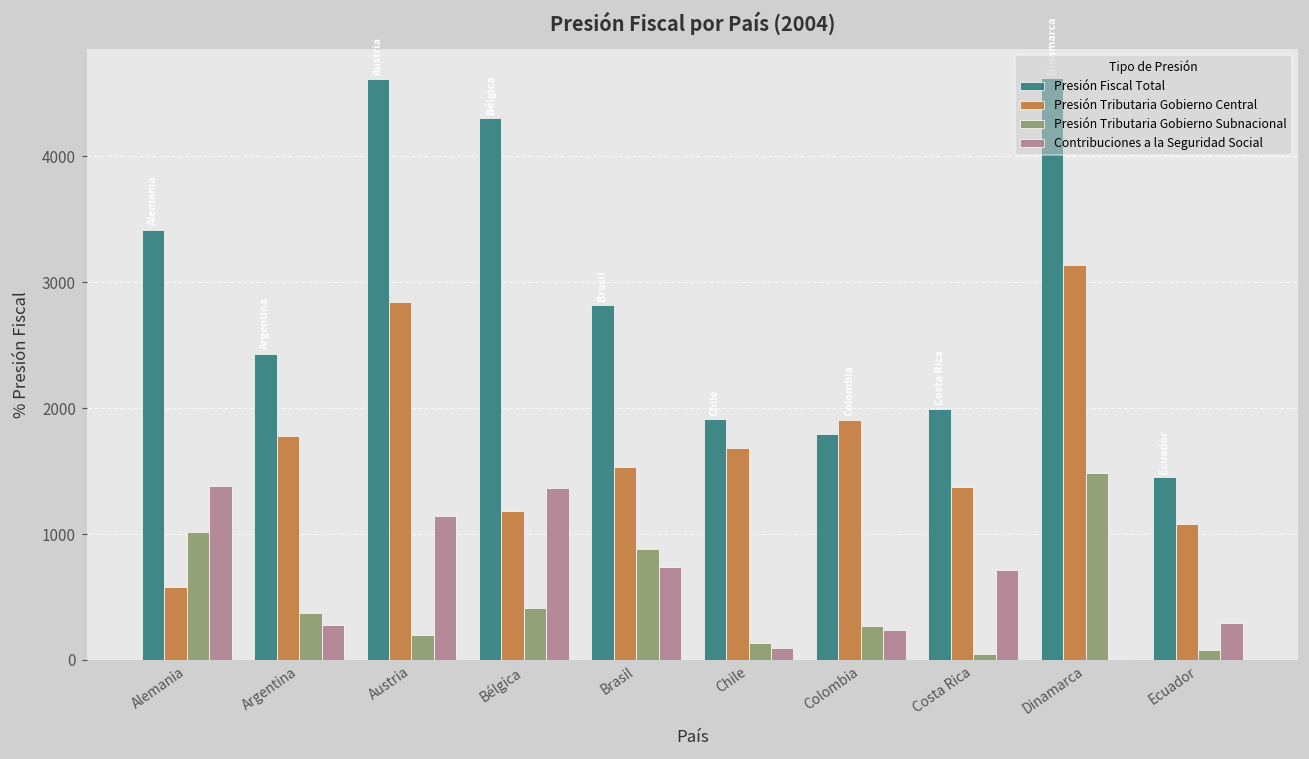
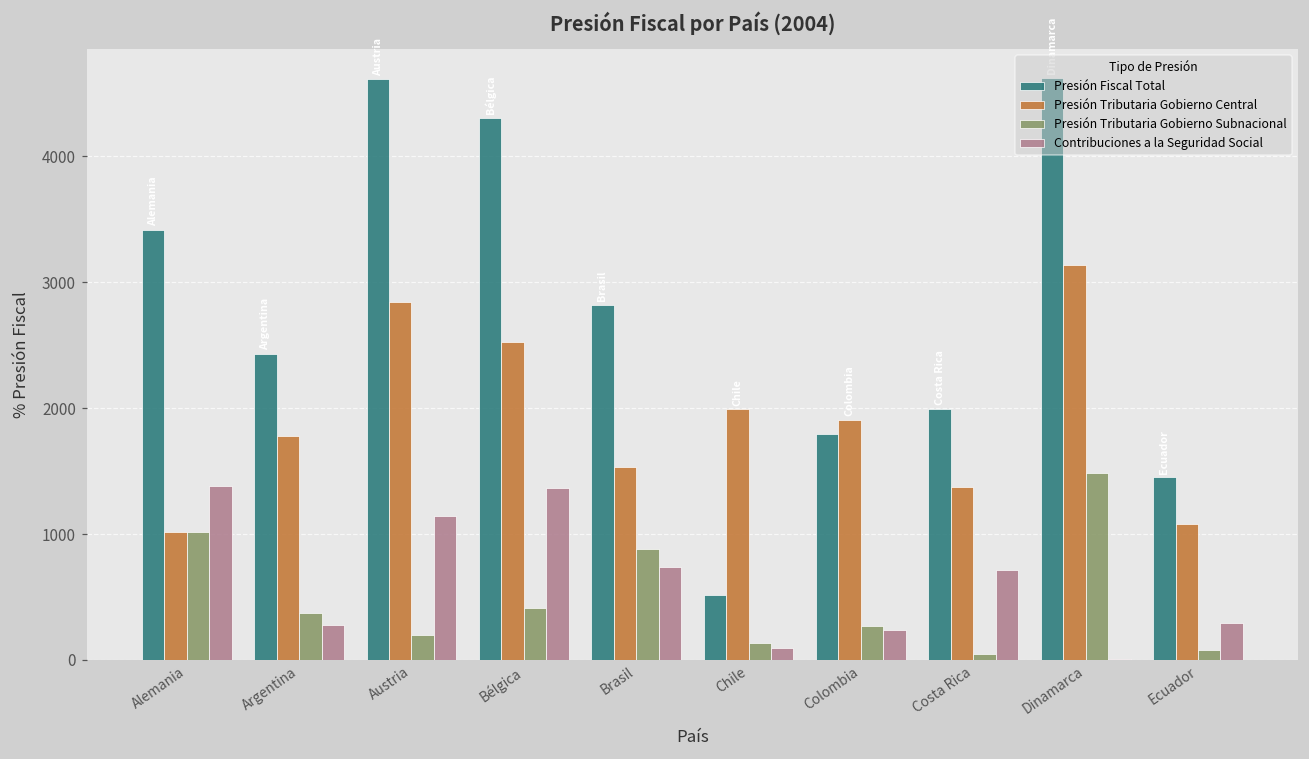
  {
    "Presión Fiscal Total": {
      "Alemania": 3420,
      "Argentina": 2430,
      "Austria": 4610,
      "Bélgica": 4310,
      "Brasil": 2820,
-     "Chile": 1910,
+     "Chile": 510,
      "Colombia": 1800,
      "Costa Rica": 2000,
      "Ecuador": 1450
    },
    "Presión Tributaria Gobierno Central": {
-     "Alemania": 580,
+     "Alemania": 1020,
      "Argentina": 1780,
      "Austria": 2850,
-     "Bélgica": 1180,
+     "Bélgica": 2530,
      "Brasil": 1530,
-     "Chile": 1690,
+     "Chile": 1990,
      "Colombia": 1910,
      "Costa Rica": 1370,
      "Dinamarca": 3140,
      "Ecuador": 1080
    }
  }
